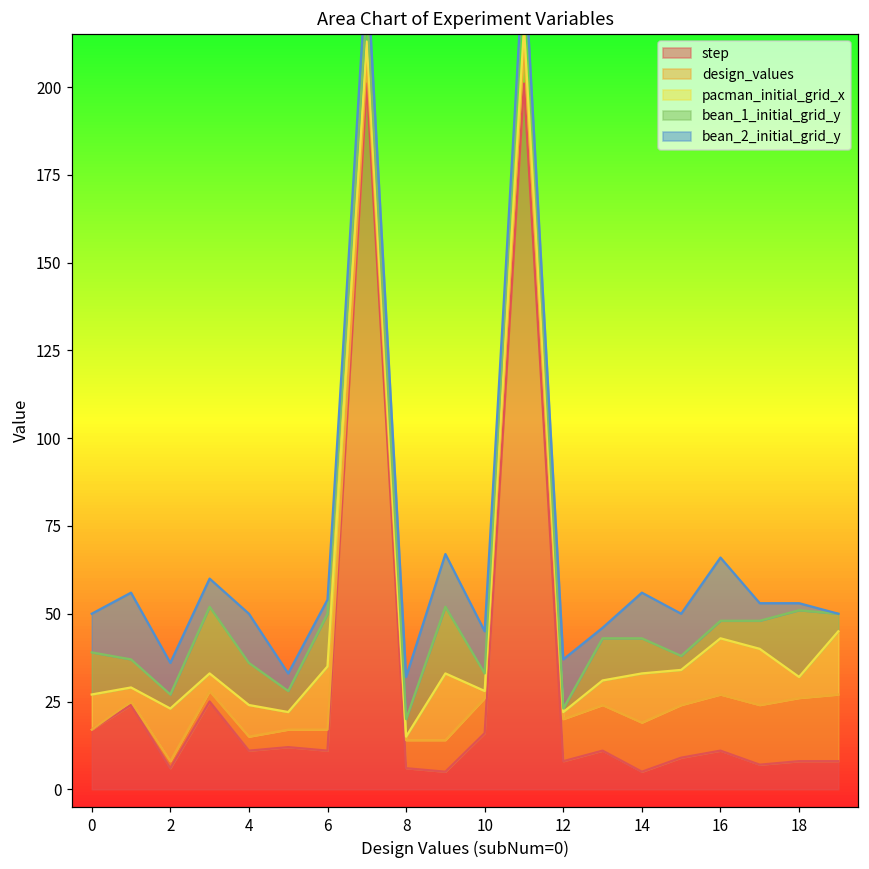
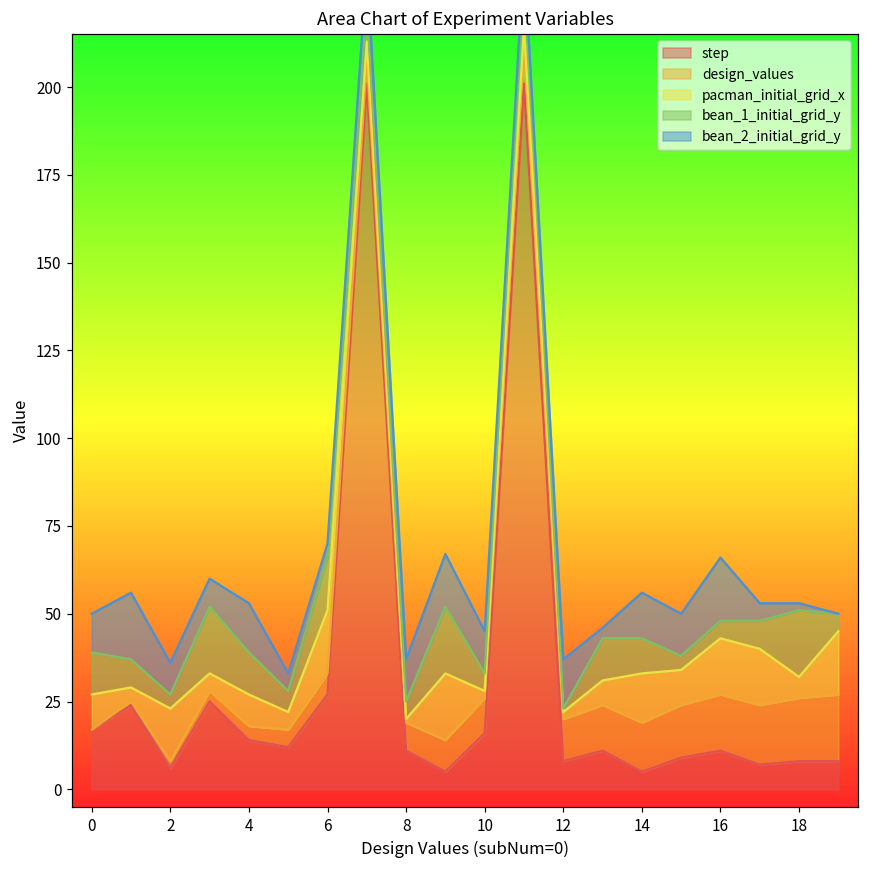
  {
    "step": {
      "2": 6,
-     "4": 11,
-     "6": 11,
-     "8": 6,
+     "4": 14,
+     "6": 27,
+     "8": 11,
      "10": 16,
      "12": 8,
      "14": 5,
      "16": 11,
      "18": 8
    },
    "bean_1_initial_grid_y": {
      "0": 12,
      "2": 4,
      "4": 12,
      "6": 15,
      "8": 5,
      "10": 5,
      "12": 1,
      "14": 10,
      "16": 5,
      "18": 19
    },
    "bean_2_initial_grid_y": {
      "0": 11,
      "2": 9,
      "4": 14,
      "6": 4,
      "8": 12,
      "10": 12,
      "12": 14,
      "14": 13,
      "16": 18,
      "18": 2
    }
  }
